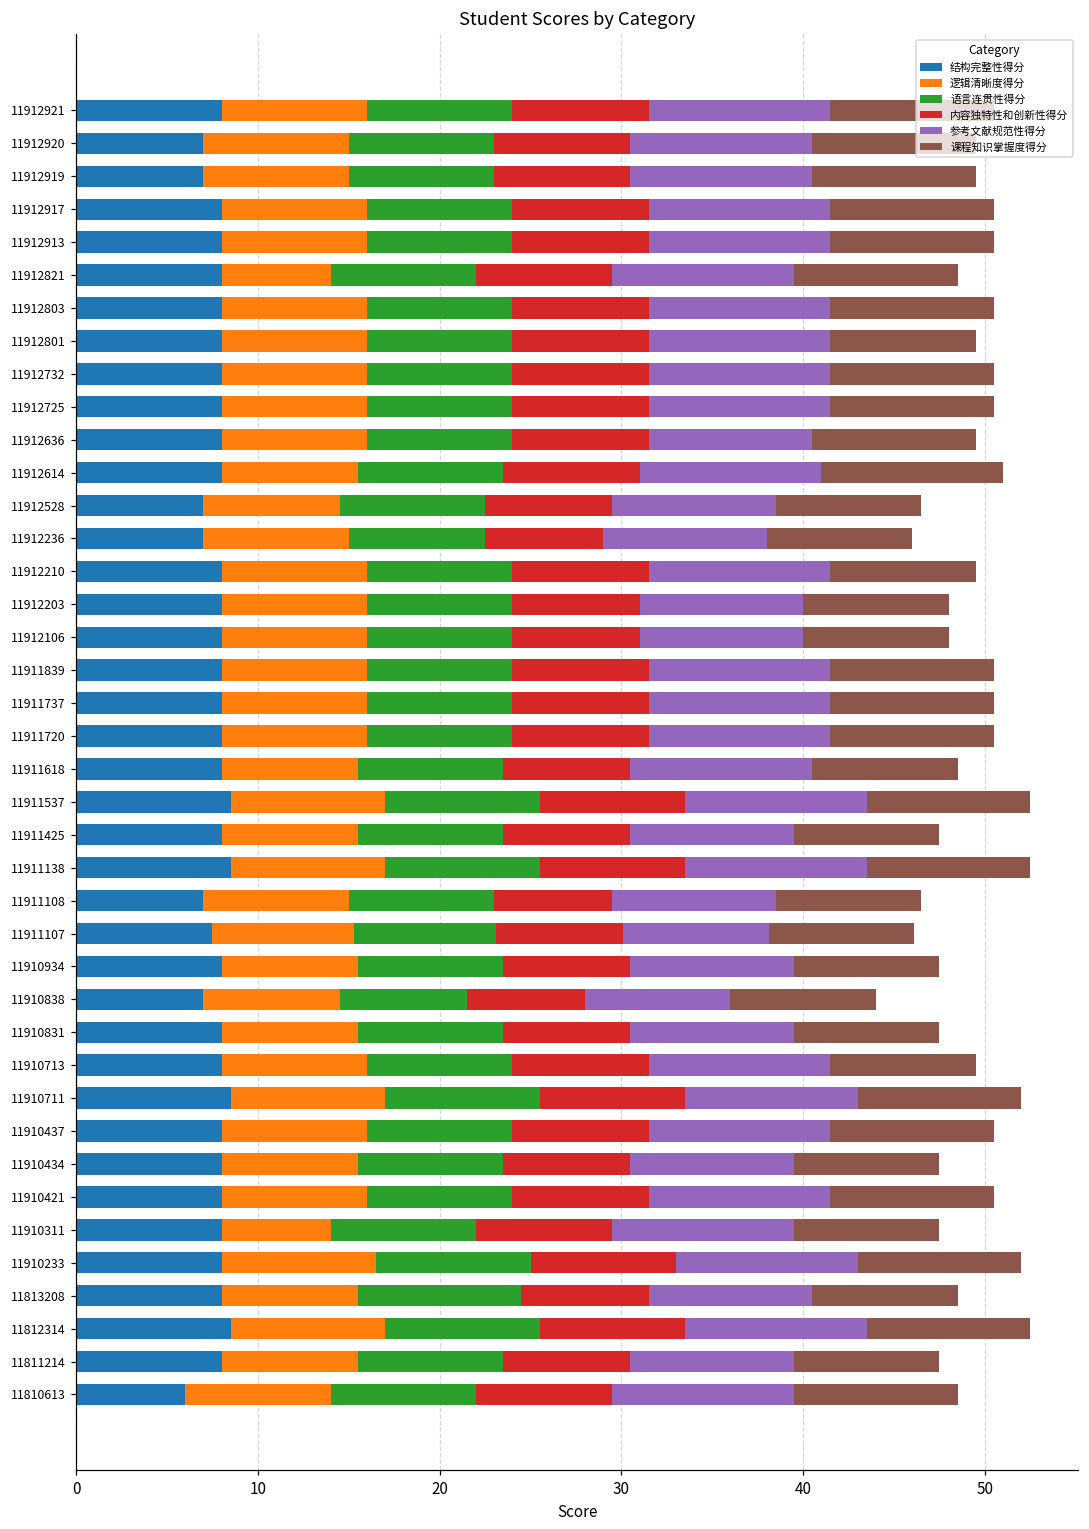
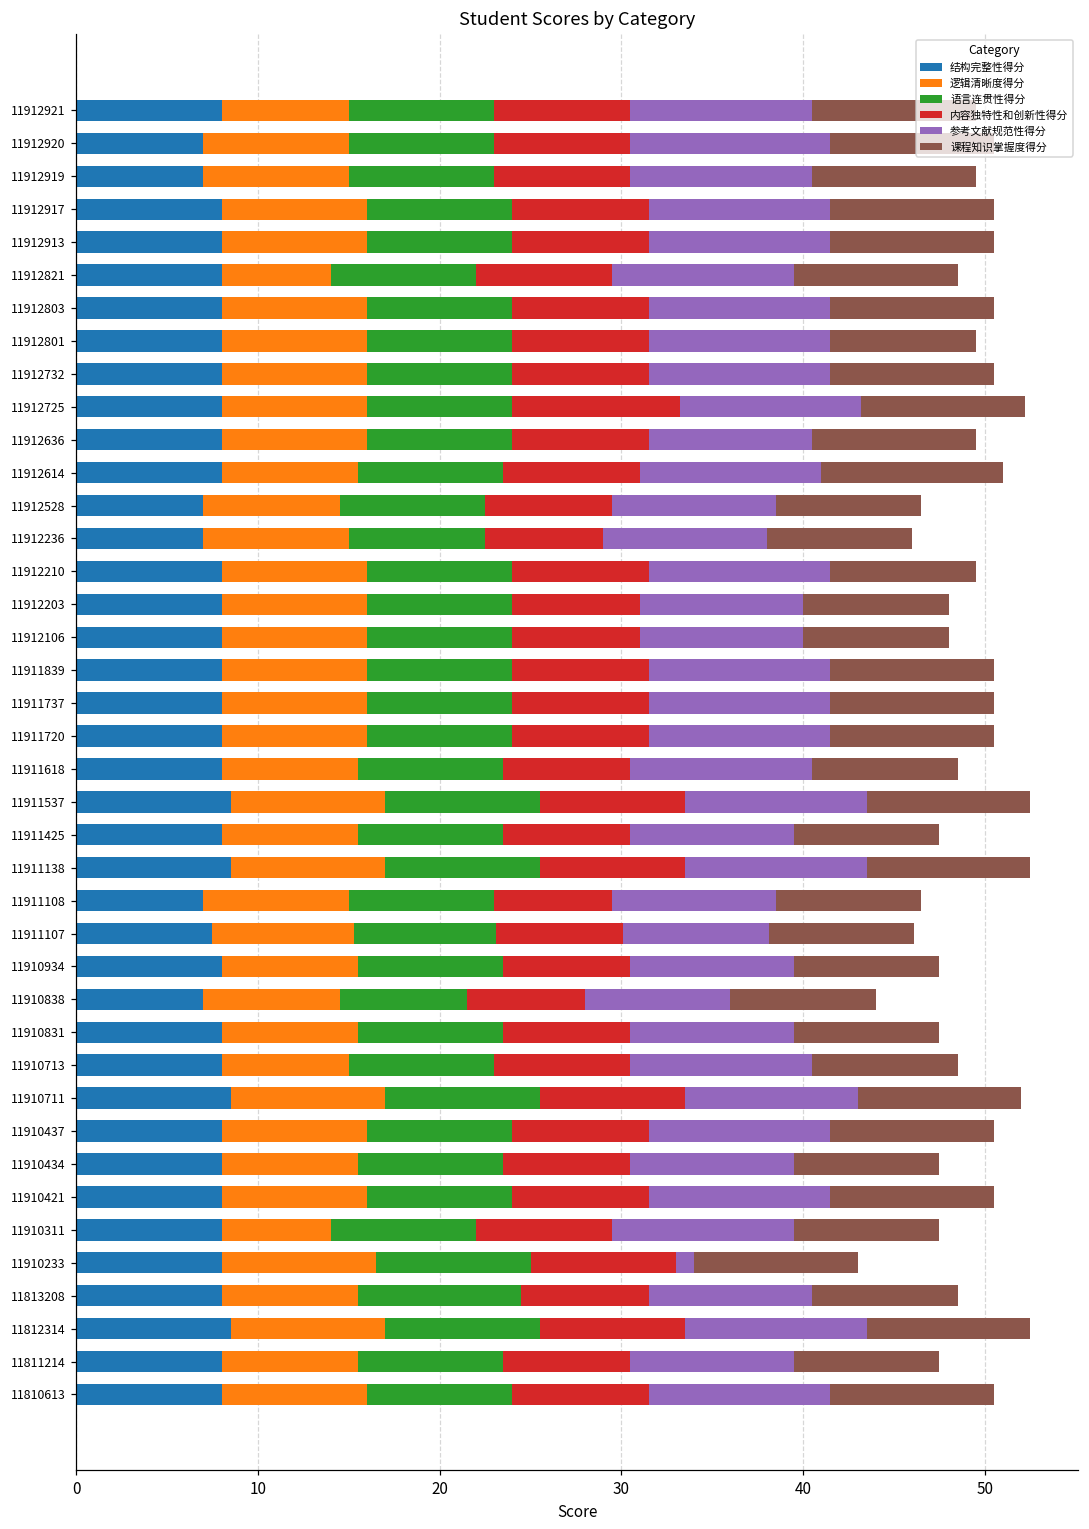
  {
    "结构完整性得分": {
      "11912921": 8,
      "11912920": 7,
      "11912919": 7,
      "11912917": 8,
      "11912913": 8,
      "11912821": 8,
      "11912803": 8,
      "11912801": 8,
      "11912732": 8,
      "11912725": 8,
      "11912636": 8,
      "11912614": 8,
      "11912528": 7,
      "11912236": 7,
      "11912210": 8,
      "11912203": 8,
      "11912106": 8,
      "11911839": 8,
      "11911737": 8,
      "11911720": 8,
      "11911618": 8,
      "11911537": 8.5,
      "11911425": 8,
      "11911138": 8.5,
      "11911108": 7,
      "11911107": 7.5,
      "11910934": 8,
      "11910838": 7,
      "11910831": 8,
      "11910713": 8,
      "11910711": 8.5,
      "11910437": 8,
      "11910434": 8,
      "11910421": 8,
      "11910311": 8,
      "11910233": 8,
      "11813208": 8,
      "11812314": 8.5,
      "11811214": 8,
-     "11810613": 6
+     "11810613": 8
    },
    "逻辑清晰度得分": {
-     "11912921": 8,
+     "11912921": 7,
      "11912920": 8,
      "11912919": 8,
      "11912917": 8,
      "11912913": 8,
      "11912821": 6,
      "11912803": 8,
      "11912801": 8,
      "11912732": 8,
      "11912725": 8,
      "11912636": 8,
      "11912614": 7.5,
      "11912528": 7.5,
      "11912236": 8,
      "11912210": 8,
      "11912203": 8,
      "11912106": 8,
      "11911839": 8,
      "11911737": 8,
      "11911720": 8,
      "11911618": 7.5,
      "11911537": 8.5,
      "11911425": 7.5,
      "11911138": 8.5,
      "11911108": 8,
      "11911107": 7.8,
      "11910934": 7.5,
      "11910838": 7.5,
      "11910831": 7.5,
-     "11910713": 8,
+     "11910713": 7,
      "11910711": 8.5,
      "11910437": 8,
      "11910434": 7.5,
      "11910421": 8,
      "11910311": 6,
      "11910233": 8.5,
      "11813208": 7.5,
      "11812314": 8.5,
      "11811214": 7.5,
      "11810613": 8
    },
    "内容独特性和创新性得分": {
      "11912921": 7.5,
      "11912920": 7.5,
      "11912919": 7.5,
      "11912917": 7.5,
      "11912913": 7.5,
      "11912821": 7.5,
      "11912803": 7.5,
      "11912801": 7.5,
      "11912732": 7.5,
-     "11912725": 7.5,
+     "11912725": 9.2,
      "11912636": 7.5,
      "11912614": 7.5,
      "11912528": 7.0,
      "11912236": 6.5,
      "11912210": 7.5,
      "11912203": 7.0,
      "11912106": 7.0,
      "11911839": 7.5,
      "11911737": 7.5,
      "11911720": 7.5,
      "11911618": 7.0,
      "11911537": 8.0,
      "11911425": 7.0,
      "11911138": 8.0,
      "11911108": 6.5,
      "11911107": 7.0,
      "11910934": 7.0,
      "11910838": 6.5,
      "11910831": 7.0,
      "11910713": 7.5,
      "11910711": 8.0,
      "11910437": 7.5,
      "11910434": 7.0,
      "11910421": 7.5,
      "11910311": 7.5,
      "11910233": 8.0,
      "11813208": 7.0,
      "11812314": 8.0,
      "11811214": 7.0,
      "11810613": 7.5
    },
    "参考文献规范性得分": {
      "11912921": 10,
-     "11912920": 10,
+     "11912920": 11,
      "11912919": 10,
      "11912917": 10,
      "11912913": 10,
      "11912821": 10,
      "11912803": 10,
      "11912801": 10,
      "11912732": 10,
      "11912725": 10,
      "11912636": 9,
      "11912614": 10,
      "11912528": 9,
      "11912236": 9,
      "11912210": 10,
      "11912203": 9,
      "11912106": 9,
      "11911839": 10,
      "11911737": 10,
      "11911720": 10,
      "11911618": 10,
      "11911537": 10,
      "11911425": 9,
      "11911138": 10,
      "11911108": 9,
      "11911107": 8,
      "11910934": 9,
      "11910838": 8,
      "11910831": 9,
      "11910713": 10,
      "11910711": 9.5,
      "11910437": 10,
      "11910434": 9,
      "11910421": 10,
      "11910311": 10,
-     "11910233": 10,
+     "11910233": 1,
      "11813208": 9,
      "11812314": 10,
      "11811214": 9,
      "11810613": 10
    }
  }
